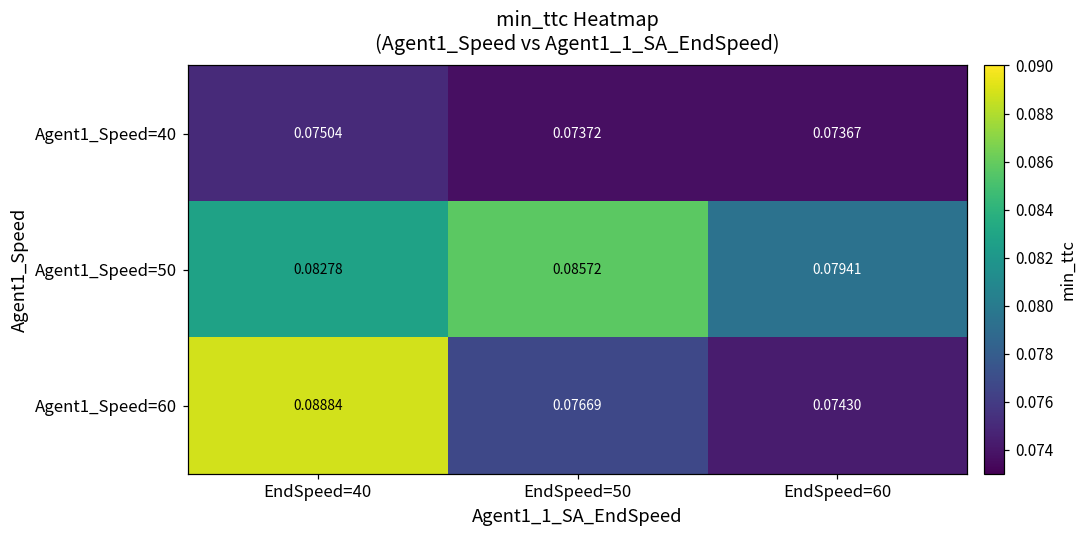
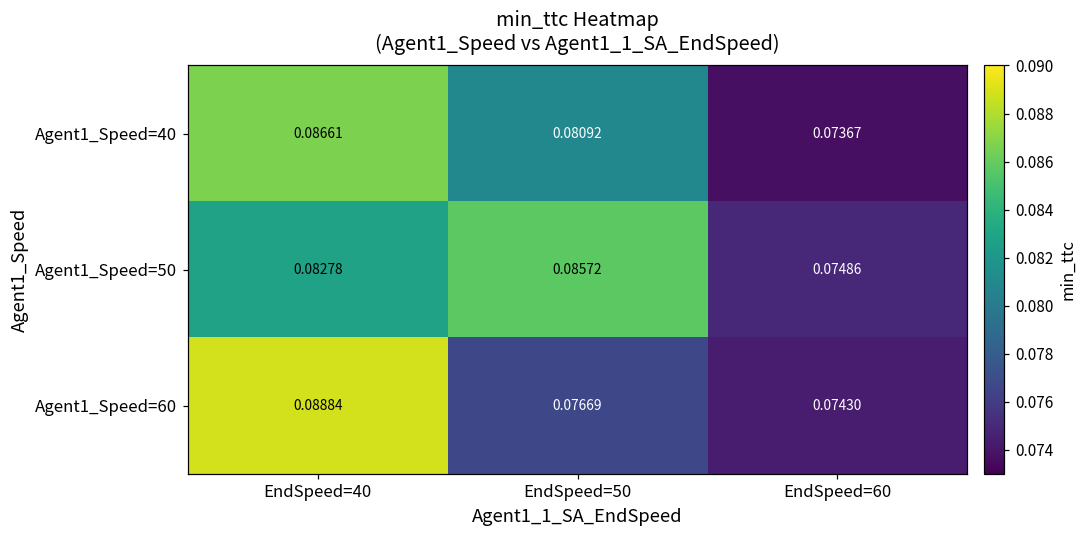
  {
    "Agent1_Speed=40": {
-     "EndSpeed=40": 0.07504,
-     "EndSpeed=50": 0.07372,
+     "EndSpeed=40": 0.08661,
+     "EndSpeed=50": 0.08092,
      "EndSpeed=60": 0.07367
    },
    "Agent1_Speed=50": {
      "EndSpeed=40": 0.08278,
      "EndSpeed=50": 0.08572,
-     "EndSpeed=60": 0.07941
+     "EndSpeed=60": 0.07486
    },
    "Agent1_Speed=60": {
      "EndSpeed=40": 0.08884,
      "EndSpeed=50": 0.07669,
      "EndSpeed=60": 0.07430
    }
  }
